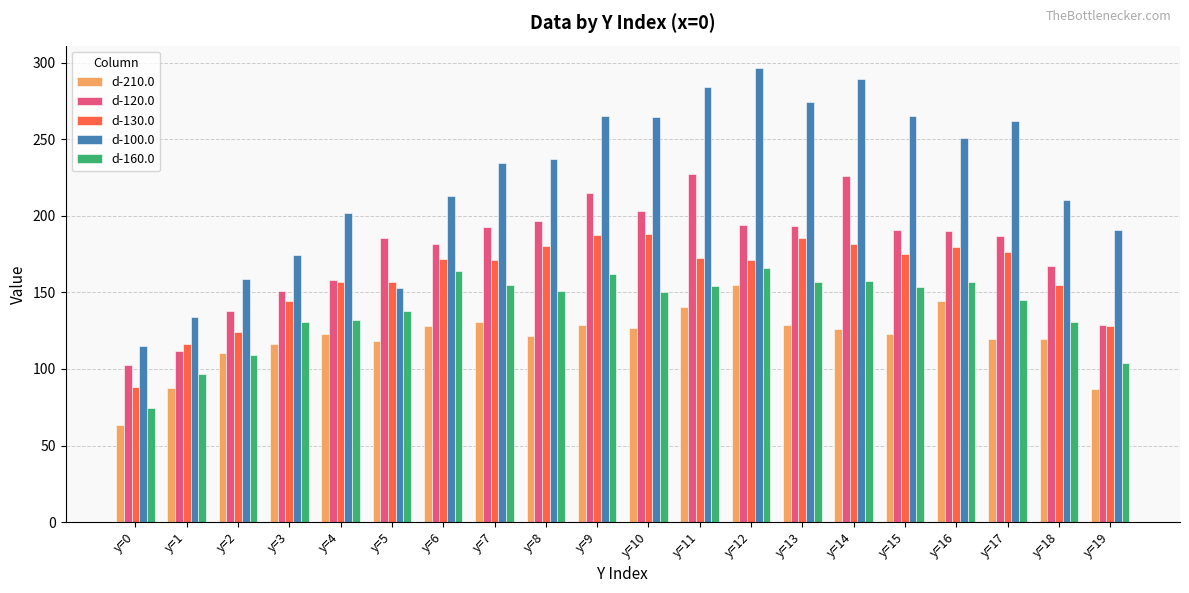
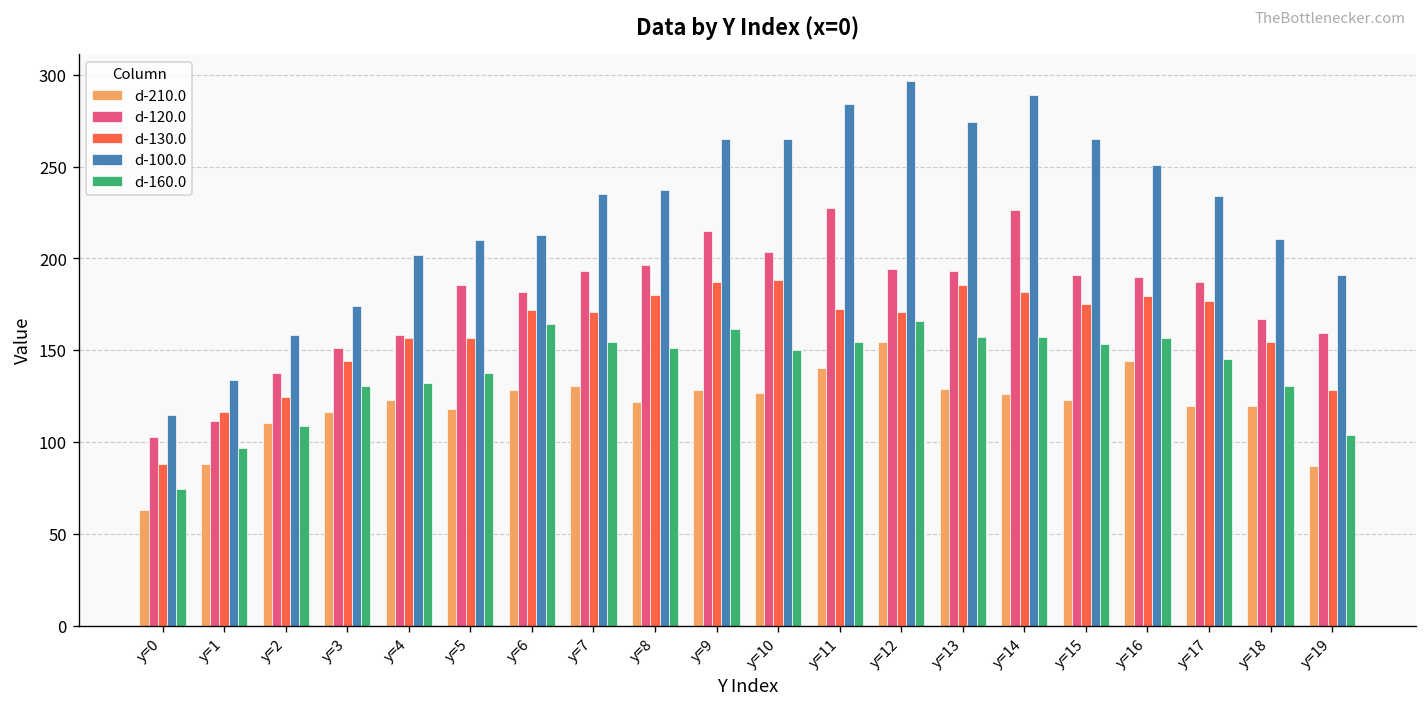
  {
    "d-210.0": {
      "y=0": 63,
      "y=1": 88,
      "y=2": 110,
      "y=3": 116,
      "y=4": 123,
      "y=5": 118,
      "y=6": 128,
      "y=7": 131,
      "y=8": 122,
      "y=9": 129,
      "y=10": 126,
      "y=11": 140,
      "y=12": 155,
      "y=13": 129,
      "y=14": 126,
      "y=15": 123,
      "y=16": 144,
      "y=17": 120,
      "y=18": 119,
      "y=19": 87
    },
    "d-120.0": {
      "y=0": 103,
      "y=1": 112,
      "y=2": 138,
      "y=3": 151,
      "y=4": 158,
      "y=5": 185,
      "y=6": 182,
      "y=7": 193,
      "y=8": 197,
      "y=9": 215,
      "y=10": 203,
      "y=11": 227,
      "y=12": 194,
      "y=13": 193,
      "y=14": 226,
      "y=15": 191,
      "y=16": 190,
      "y=17": 187,
      "y=18": 167,
-     "y=19": 129
+     "y=19": 159
    },
    "d-130.0": {
      "y=0": 88,
      "y=1": 116,
      "y=2": 124,
      "y=3": 144,
      "y=4": 157,
      "y=5": 157,
      "y=6": 172,
      "y=7": 171,
      "y=8": 180,
      "y=9": 187,
      "y=10": 188,
      "y=11": 173,
      "y=12": 171,
      "y=13": 185,
      "y=14": 181,
      "y=15": 175,
      "y=16": 179,
      "y=17": 177,
      "y=18": 155,
      "y=19": 128
    },
    "d-100.0": {
      "y=0": 115,
      "y=1": 134,
      "y=2": 159,
      "y=3": 174,
      "y=4": 202,
-     "y=5": 153,
+     "y=5": 210,
      "y=6": 213,
      "y=7": 235,
      "y=8": 237,
      "y=9": 265,
      "y=10": 265,
      "y=11": 284,
      "y=12": 296,
      "y=13": 274,
      "y=14": 289,
      "y=15": 265,
      "y=16": 251,
-     "y=17": 262,
+     "y=17": 234,
      "y=18": 211,
      "y=19": 191
    },
    "d-160.0": {
      "y=0": 75,
      "y=1": 97,
      "y=2": 109,
      "y=3": 130,
      "y=4": 132,
      "y=5": 138,
      "y=6": 164,
      "y=7": 155,
      "y=8": 151,
      "y=9": 162,
      "y=10": 150,
      "y=11": 154,
      "y=12": 166,
      "y=13": 157,
      "y=14": 157,
      "y=15": 154,
      "y=16": 157,
      "y=17": 145,
      "y=18": 130,
      "y=19": 104
    }
  }
